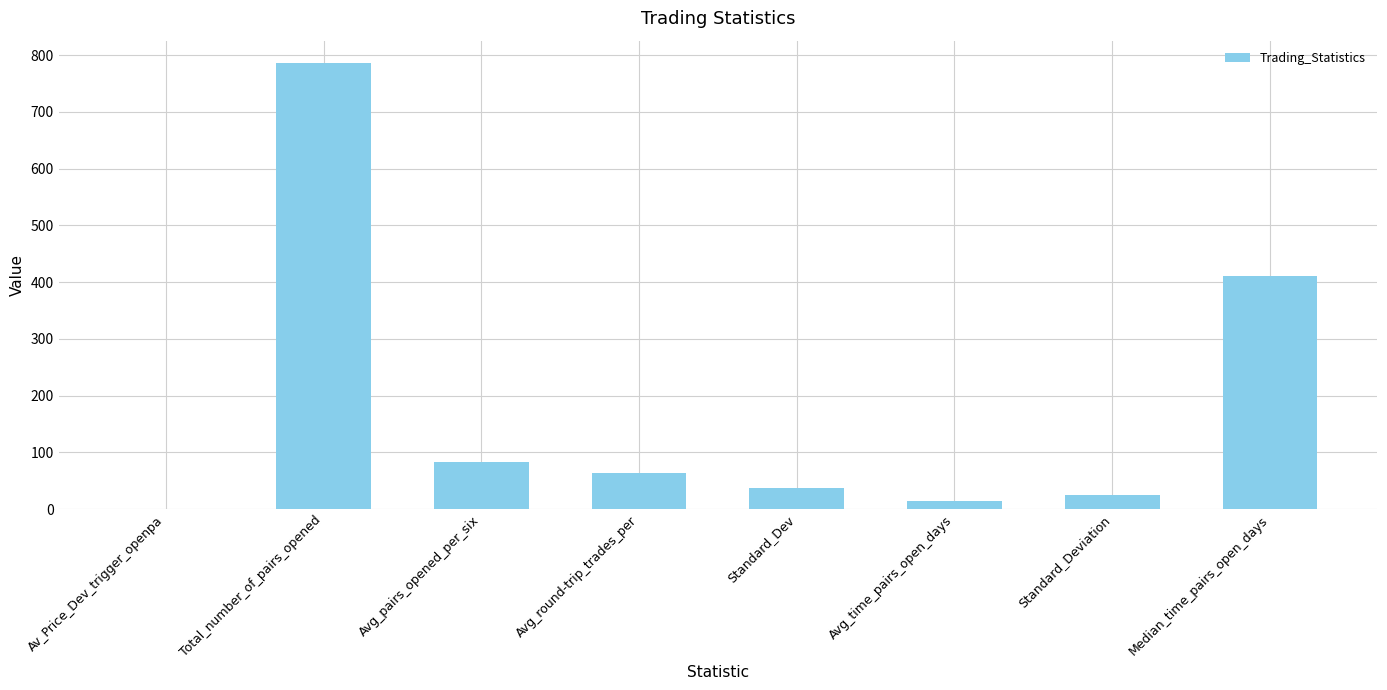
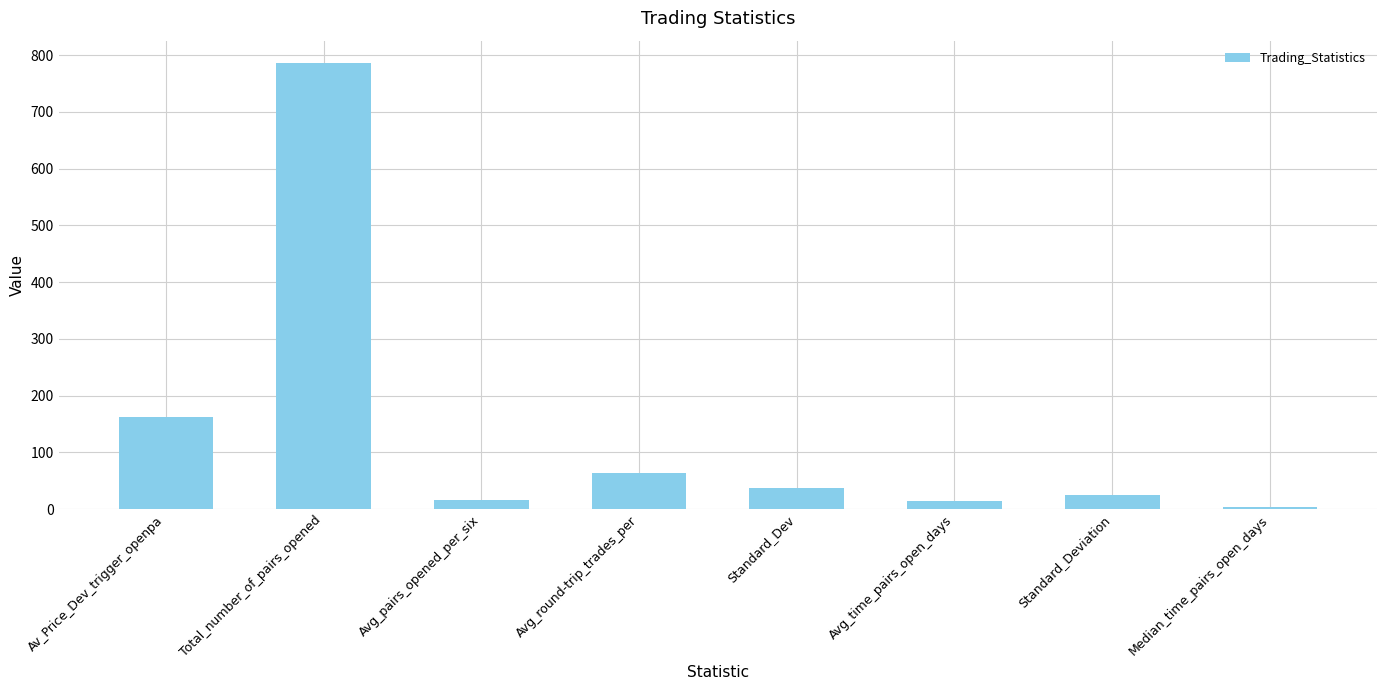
  {
-   "Av_Price_Dev_trigger_openpa": 0,
+   "Av_Price_Dev_trigger_openpa": 160,
    "Total_number_of_pairs_opened": 790,
-   "Avg_pairs_opened_per_six": 80,
+   "Avg_pairs_opened_per_six": 20,
    "Avg_round-trip_trades_per": 60,
    "Standard_Dev": 40,
    "Avg_time_pairs_open_days": 10,
    "Standard_Deviation": 30,
-   "Median_time_pairs_open_days": 410
+   "Median_time_pairs_open_days": 0
  }
